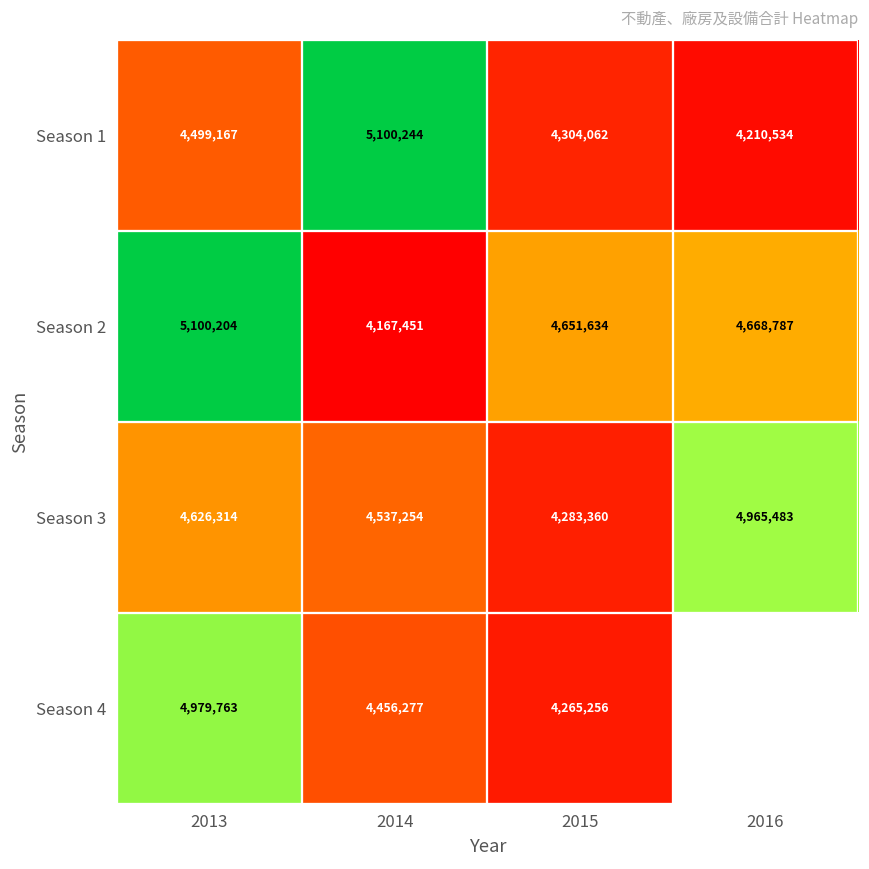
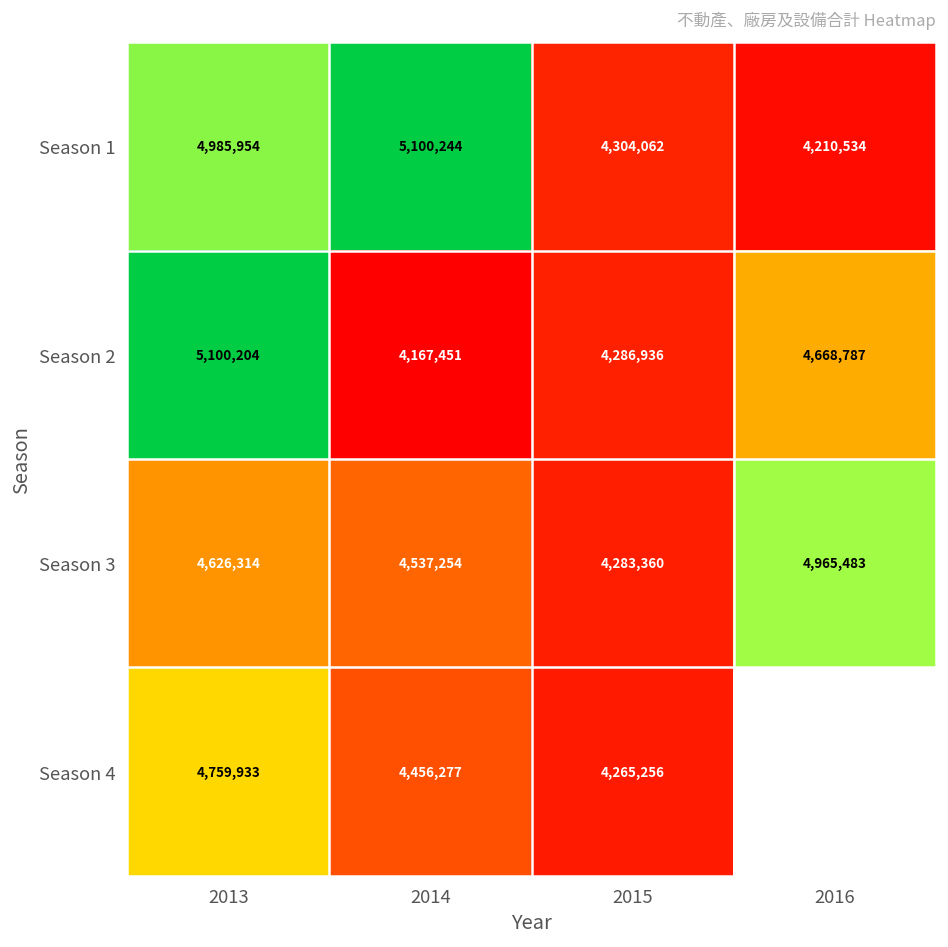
  {
    "Season 1": {
-     "2013": "4,499,167",
+     "2013": "4,985,954",
      "2014": "5,100,244",
      "2015": "4,304,062",
      "2016": "4,210,534"
    },
    "Season 2": {
      "2013": "5,100,204",
      "2014": "4,167,451",
-     "2015": "4,651,634",
+     "2015": "4,286,936",
      "2016": "4,668,787"
    },
    "Season 3": {
      "2013": "4,626,314",
      "2014": "4,537,254",
      "2015": "4,283,360",
      "2016": "4,965,483"
    },
    "Season 4": {
-     "2013": "4,979,763",
+     "2013": "4,759,933",
      "2014": "4,456,277",
      "2015": "4,265,256"
    }
  }
